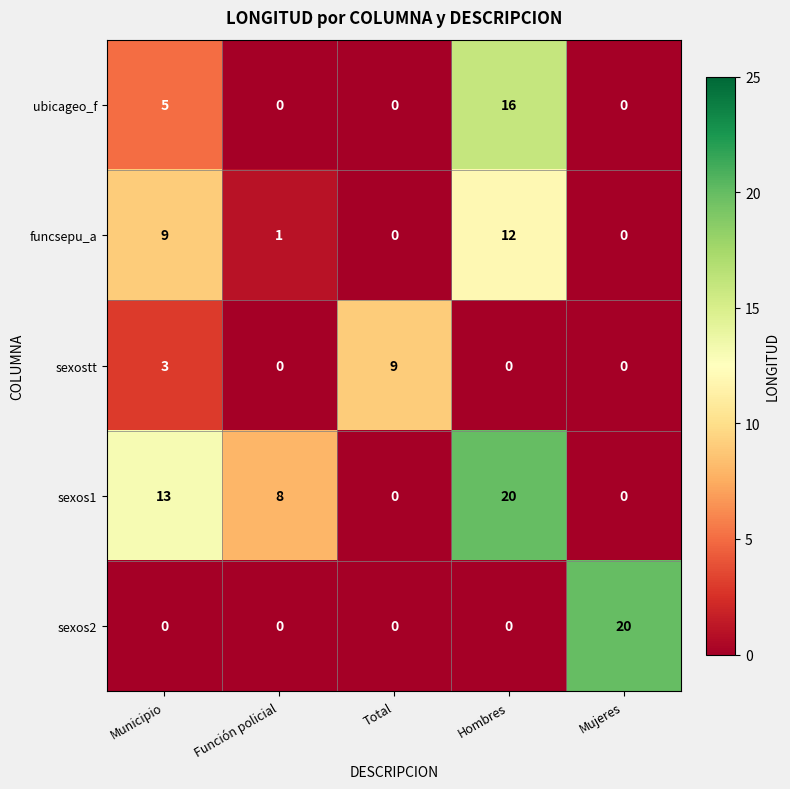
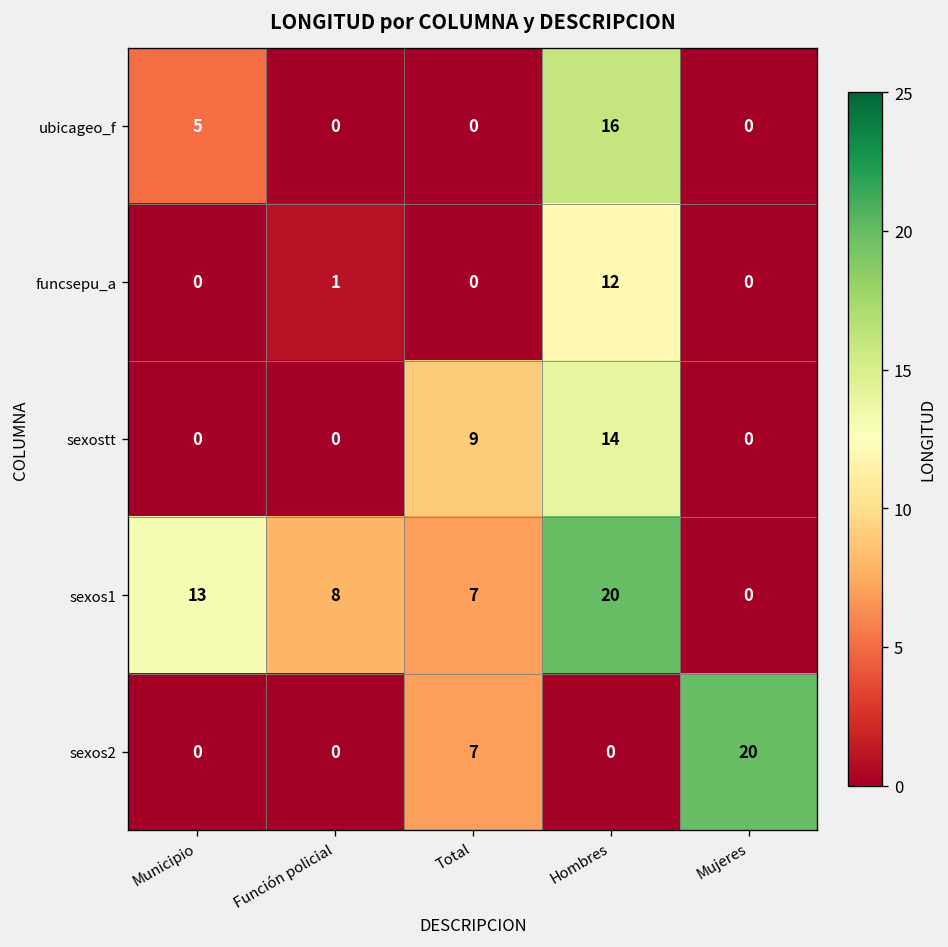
  {
    "ubicageo_f": {
      "Municipio": 5,
      "Función policial": 0,
      "Total": 0,
      "Hombres": 16,
      "Mujeres": 0
    },
    "funcsepu_a": {
-     "Municipio": 9,
+     "Municipio": 0,
      "Función policial": 1,
      "Total": 0,
      "Hombres": 12,
      "Mujeres": 0
    },
    "sexostt": {
-     "Municipio": 3,
+     "Municipio": 0,
      "Función policial": 0,
      "Total": 9,
-     "Hombres": 0,
+     "Hombres": 14,
      "Mujeres": 0
    },
    "sexos1": {
      "Municipio": 13,
      "Función policial": 8,
-     "Total": 0,
+     "Total": 7,
      "Hombres": 20,
      "Mujeres": 0
    },
    "sexos2": {
      "Municipio": 0,
      "Función policial": 0,
-     "Total": 0,
+     "Total": 7,
      "Hombres": 0,
      "Mujeres": 20
    }
  }
